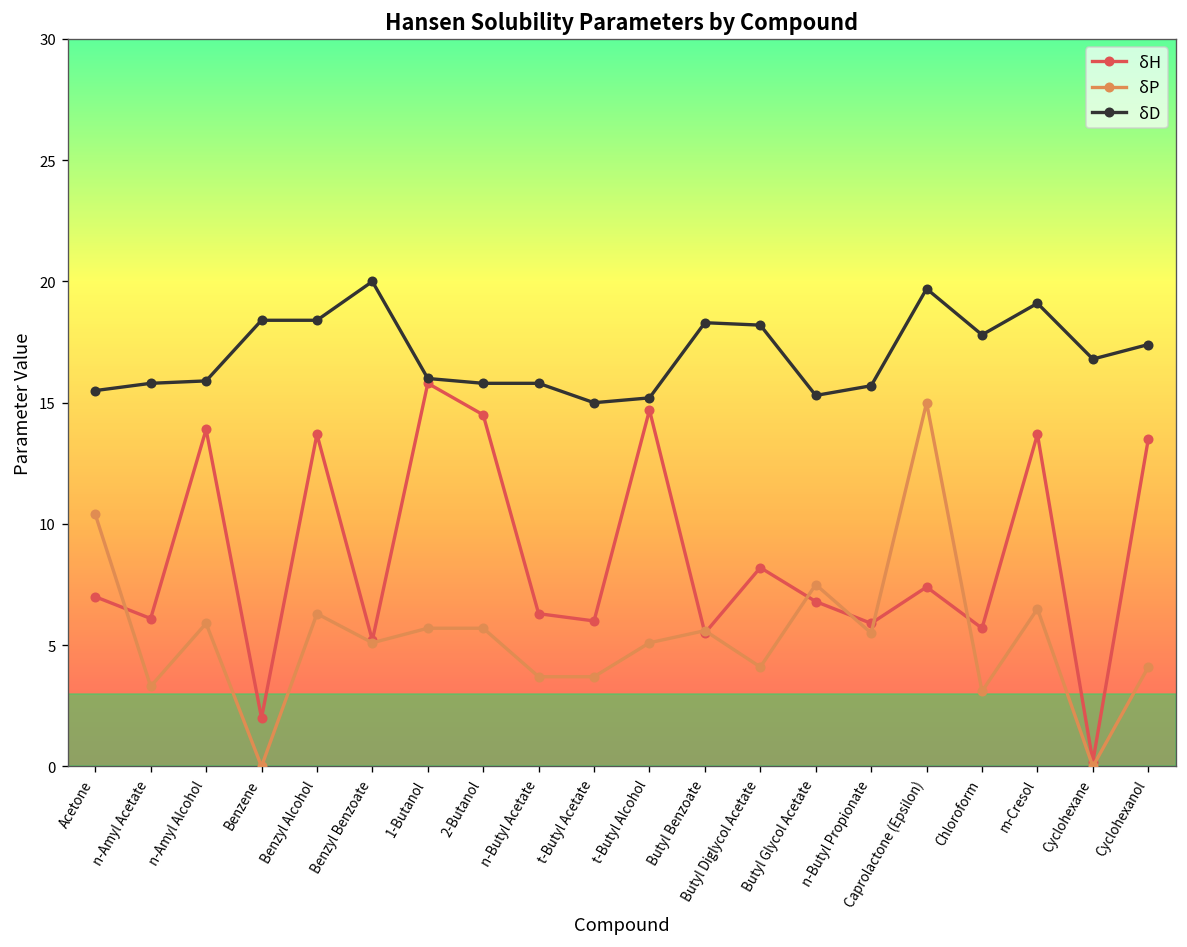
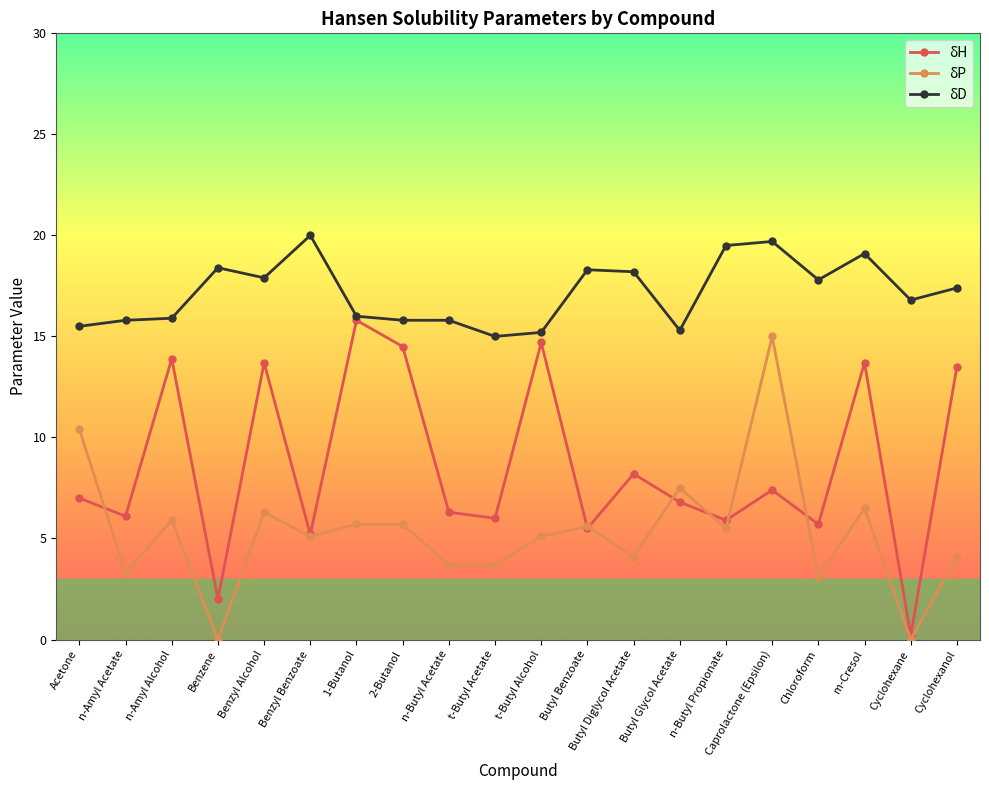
  {
    "δD": {
      "Acetone": 15.5,
      "n-Amyl Acetate": 15.8,
      "n-Amyl Alcohol": 15.9,
      "Benzene": 18.4,
-     "Benzyl Alcohol": 18.4,
+     "Benzyl Alcohol": 17.9,
      "Benzyl Benzoate": 20.0,
      "1-Butanol": 16.0,
      "2-Butanol": 15.8,
      "n-Butyl Acetate": 15.8,
      "t-Butyl Acetate": 15.0,
      "t-Butyl Alcohol": 15.2,
      "Butyl Benzoate": 18.3,
      "Butyl Diglycol Acetate": 18.2,
      "Butyl Glycol Acetate": 15.3,
-     "n-Butyl Propionate": 15.7,
+     "n-Butyl Propionate": 19.5,
      "Caprolactone (Epsilon)": 19.7,
      "Chloroform": 17.8,
      "m-Cresol": 19.1,
      "Cyclohexane": 16.8,
      "Cyclohexanol": 17.4
    }
  }
